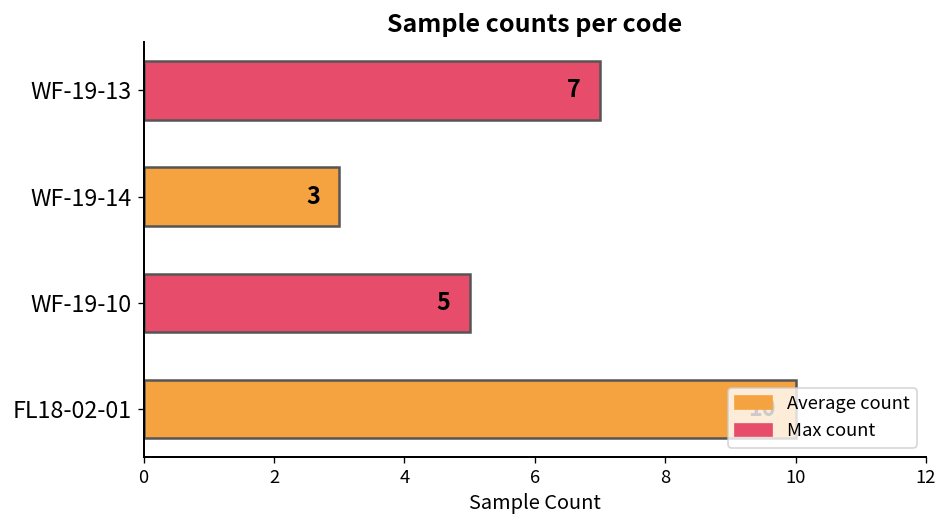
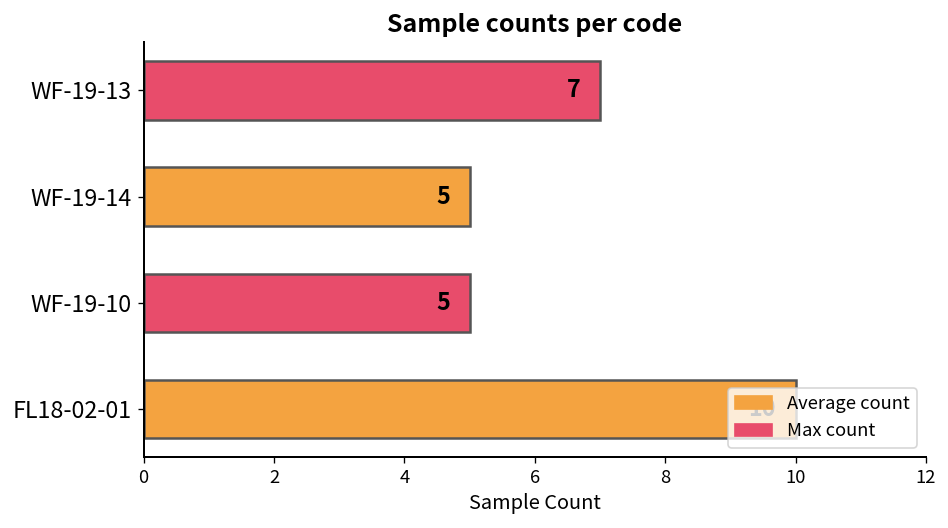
  {
    "WF-19-13": 7,
-   "WF-19-14": 3,
+   "WF-19-14": 5,
    "WF-19-10": 5
  }
